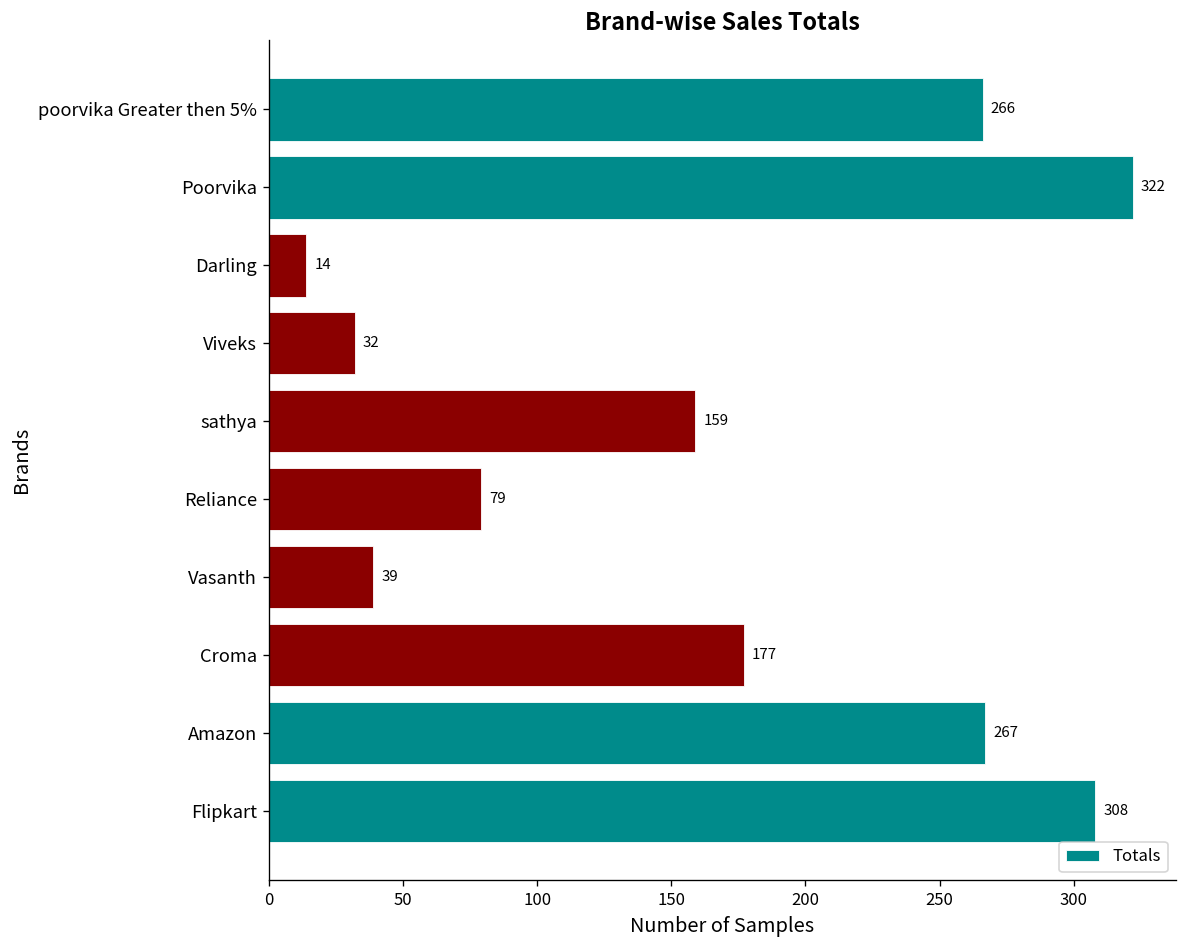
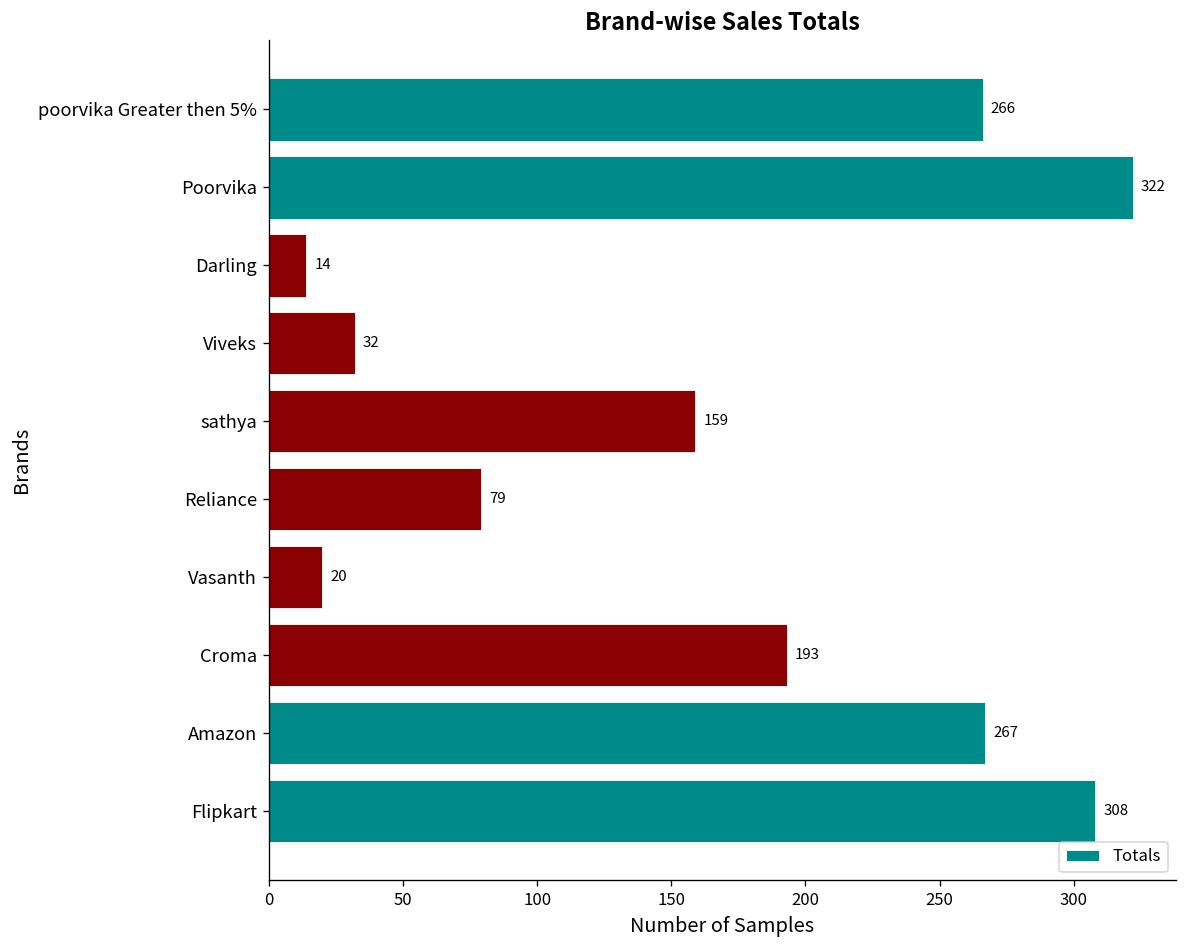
  {
    "poorvika Greater then 5%": 266,
    "Poorvika": 322,
    "Darling": 14,
    "Viveks": 32,
    "sathya": 159,
    "Reliance": 79,
-   "Vasanth": 39,
-   "Croma": 177,
+   "Vasanth": 20,
+   "Croma": 193,
    "Amazon": 267,
    "Flipkart": 308
  }
